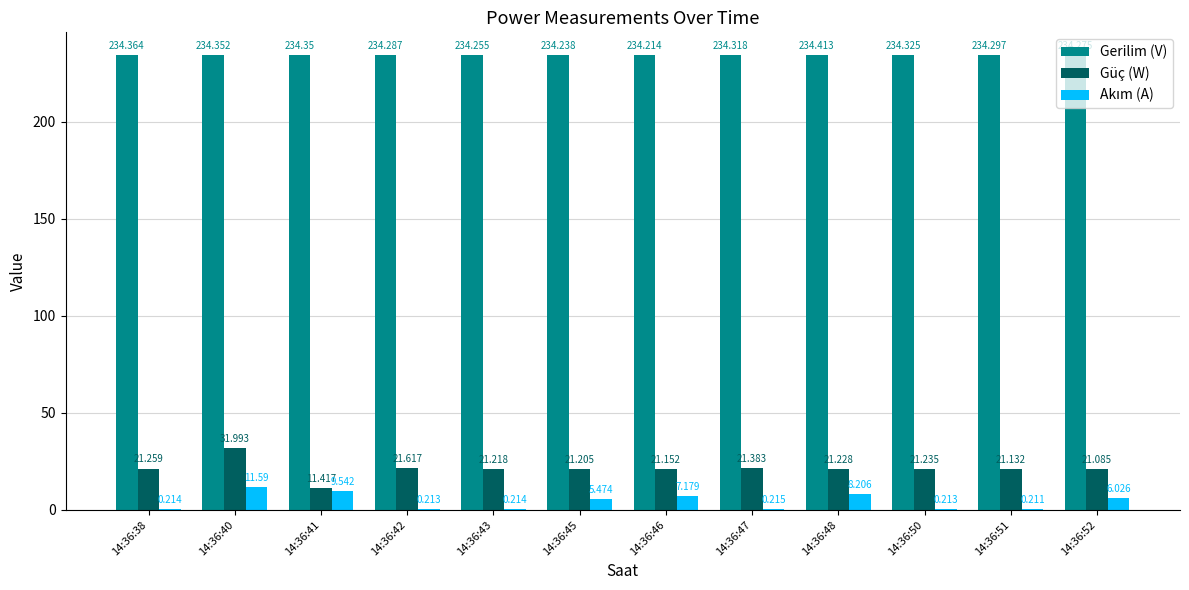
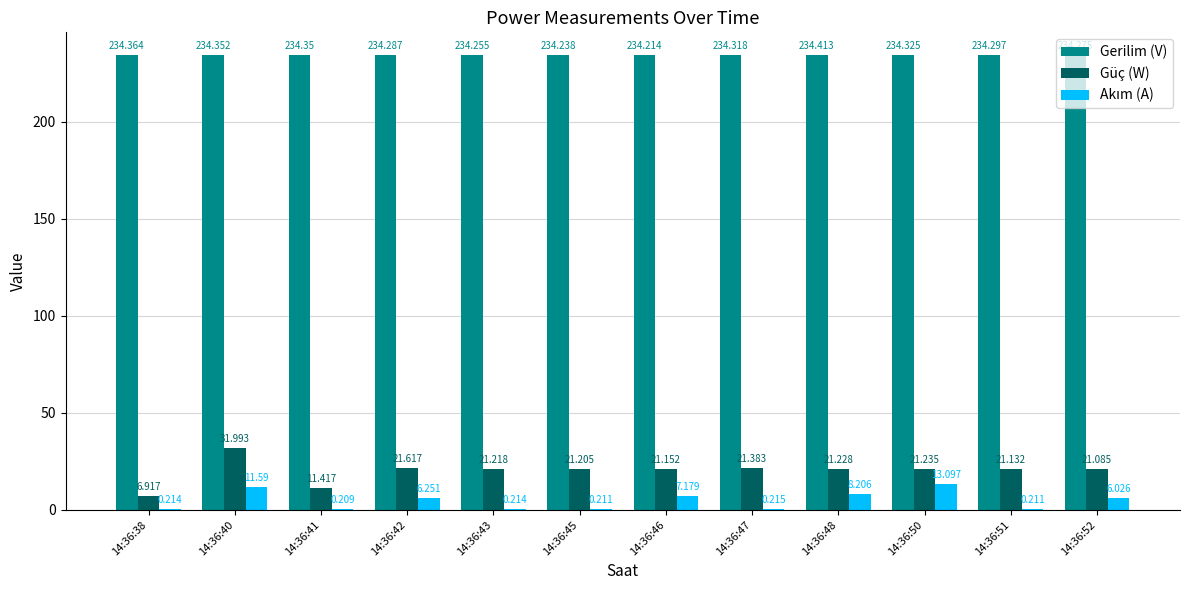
  {
    "Gerilim (V)": {
      "14:36:38": 234.364,
      "14:36:40": 234.352,
      "14:36:41": 234.35,
      "14:36:42": 234.287,
      "14:36:43": 234.255,
      "14:36:45": 234.238,
      "14:36:46": 234.214,
      "14:36:47": 234.318,
      "14:36:48": 234.413,
      "14:36:50": 234.325,
      "14:36:51": 234.297
    },
    "Güç (W)": {
-     "14:36:38": 21.259,
+     "14:36:38": 6.917,
      "14:36:40": 31.993,
      "14:36:41": 11.417,
      "14:36:42": 21.617,
      "14:36:43": 21.218,
      "14:36:45": 21.205,
      "14:36:46": 21.152,
      "14:36:47": 21.383,
      "14:36:48": 21.228,
      "14:36:50": 21.235,
      "14:36:51": 21.132,
      "14:36:52": 21.085
    },
    "Akım (A)": {
      "14:36:38": 0.214,
      "14:36:40": 11.59,
-     "14:36:41": 9.542,
-     "14:36:42": 0.213,
+     "14:36:41": 0.209,
+     "14:36:42": 6.251,
      "14:36:43": 0.214,
-     "14:36:45": 5.474,
+     "14:36:45": 0.211,
      "14:36:46": 7.179,
      "14:36:47": 0.215,
      "14:36:48": 8.206,
-     "14:36:50": 0.213,
+     "14:36:50": 13.097,
      "14:36:51": 0.211,
      "14:36:52": 6.026
    }
  }
